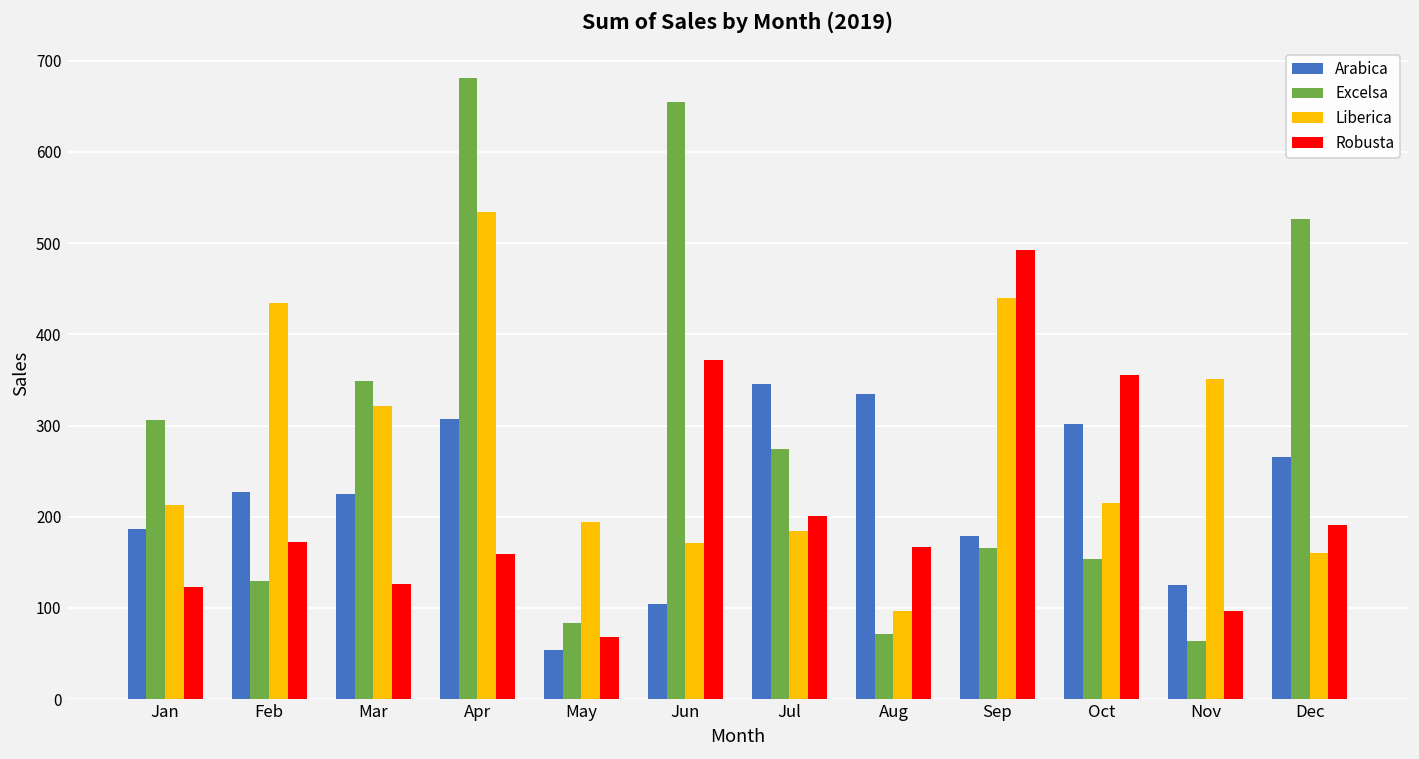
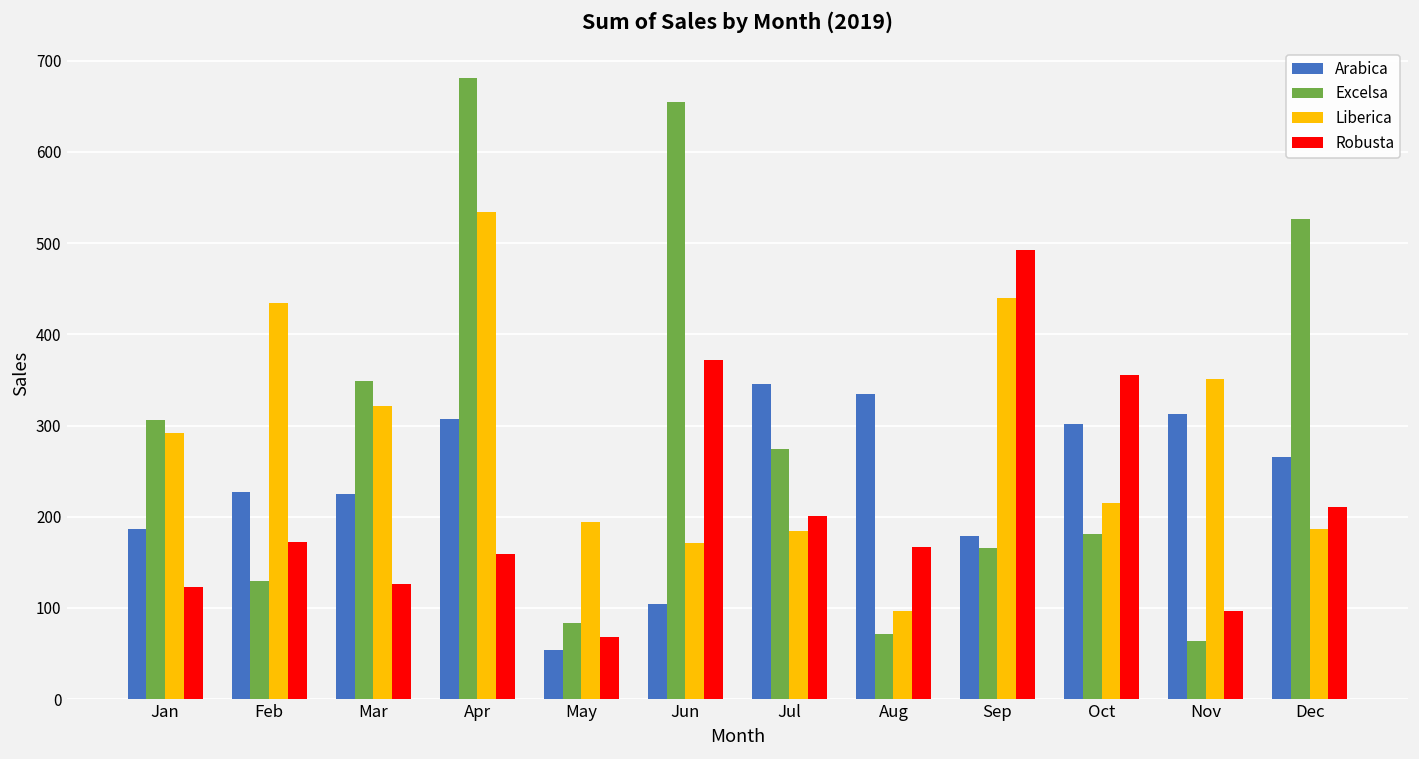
  {
    "Arabica": {
      "Jan": 190,
      "Feb": 230,
      "Mar": 220,
      "Apr": 310,
      "May": 50,
      "Jun": 100,
      "Jul": 350,
      "Aug": 330,
      "Sep": 180,
      "Oct": 300,
-     "Nov": 120,
+     "Nov": 310,
      "Dec": 270
    },
    "Excelsa": {
      "Jan": 310,
      "Feb": 130,
      "Mar": 350,
      "Apr": 680,
      "May": 80,
      "Jun": 650,
      "Jul": 270,
      "Aug": 70,
      "Sep": 170,
-     "Oct": 150,
+     "Oct": 180,
      "Nov": 60,
      "Dec": 530
    },
    "Liberica": {
-     "Jan": 210,
+     "Jan": 290,
      "Feb": 430,
      "Mar": 320,
      "Apr": 530,
      "May": 190,
      "Jun": 170,
      "Jul": 180,
      "Aug": 100,
      "Sep": 440,
      "Oct": 220,
      "Nov": 350,
-     "Dec": 160
+     "Dec": 190
    },
    "Robusta": {
      "Jan": 120,
      "Feb": 170,
      "Mar": 130,
      "Apr": 160,
      "May": 70,
      "Jun": 370,
      "Jul": 200,
      "Aug": 170,
      "Sep": 490,
      "Oct": 360,
      "Nov": 100,
-     "Dec": 190
+     "Dec": 210
    }
  }
